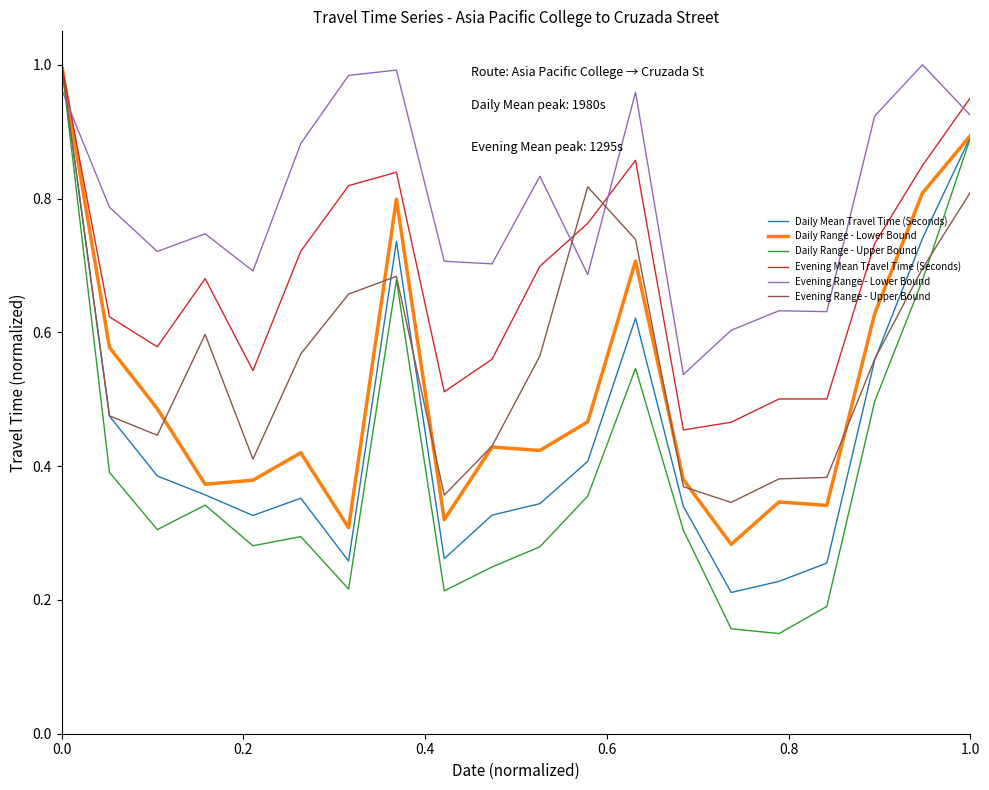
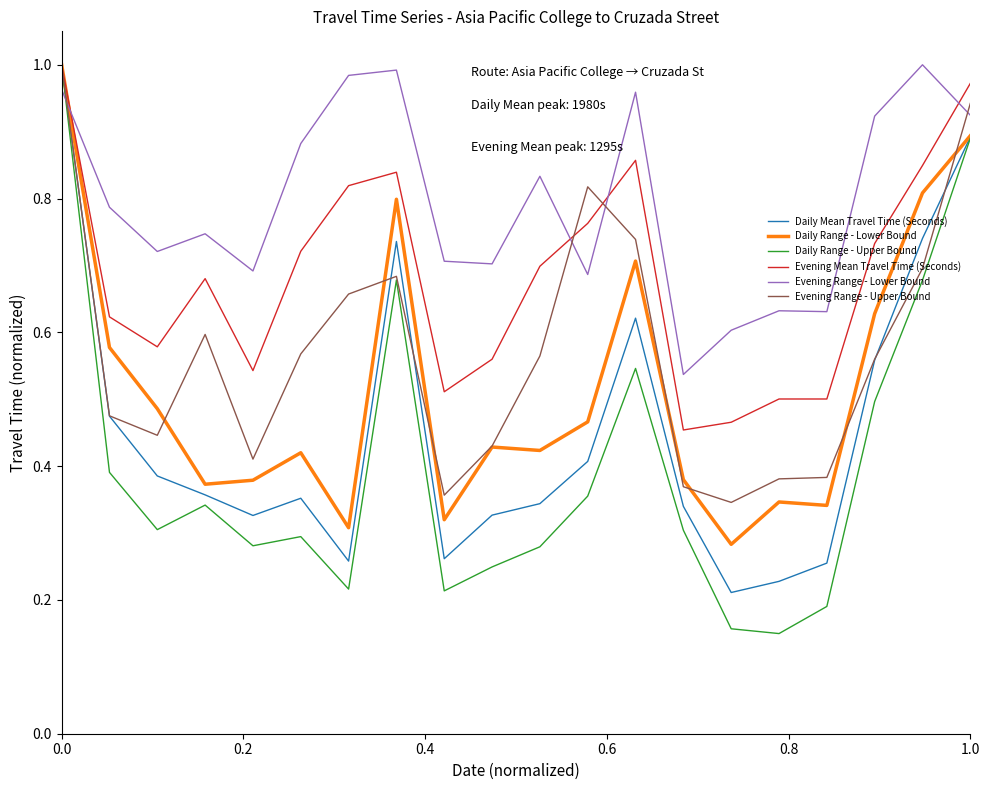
  {
    "Evening Mean Travel Time (Seconds)": {
-     "1.0": 0.95
+     "1.0": 0.97
    },
    "Evening Range - Lower Bound": {
      "0.0": 0.96,
      "1.0": 0.92
    },
    "Evening Range - Upper Bound": {
-     "1.0": 0.81
+     "1.0": 0.94
    }
  }
